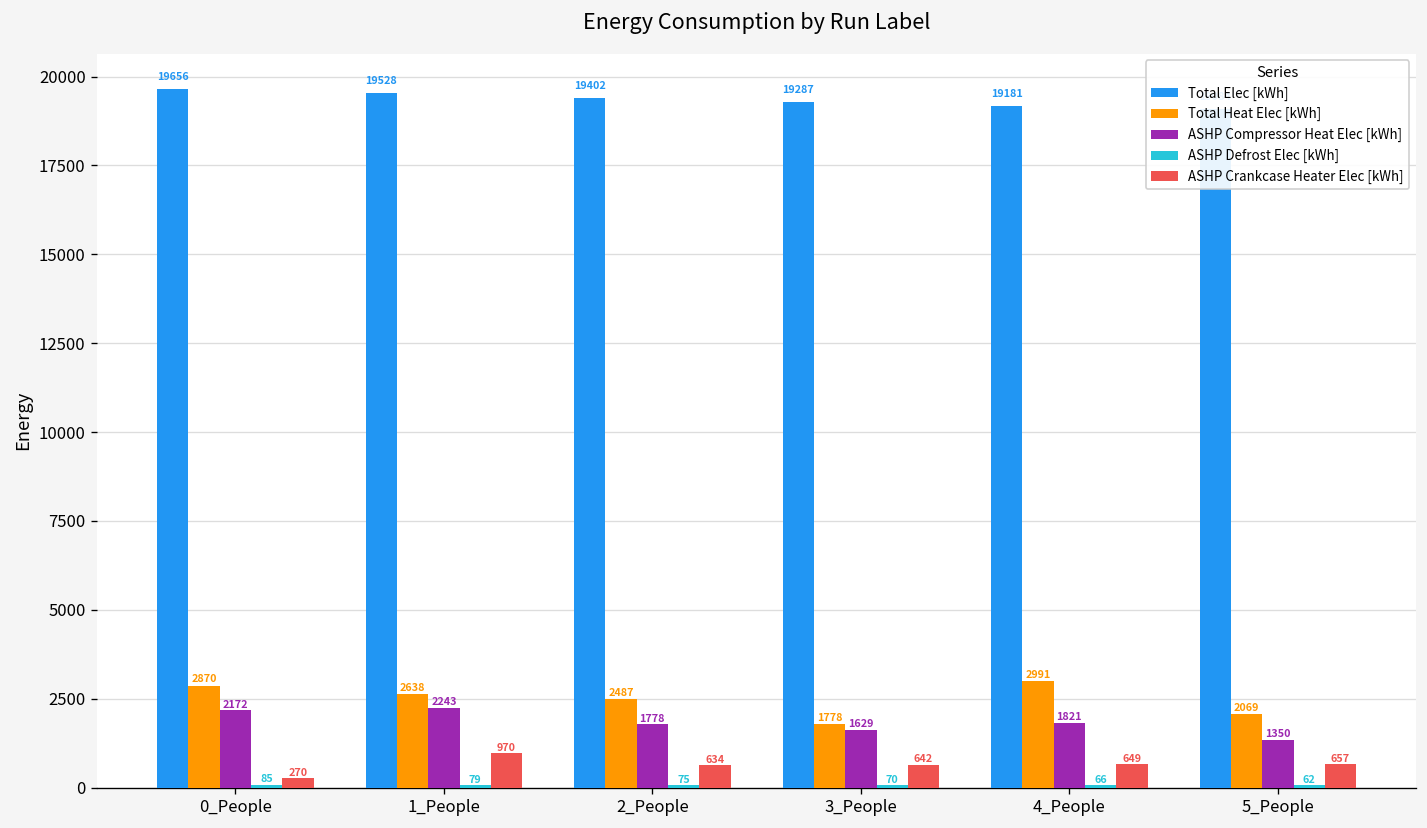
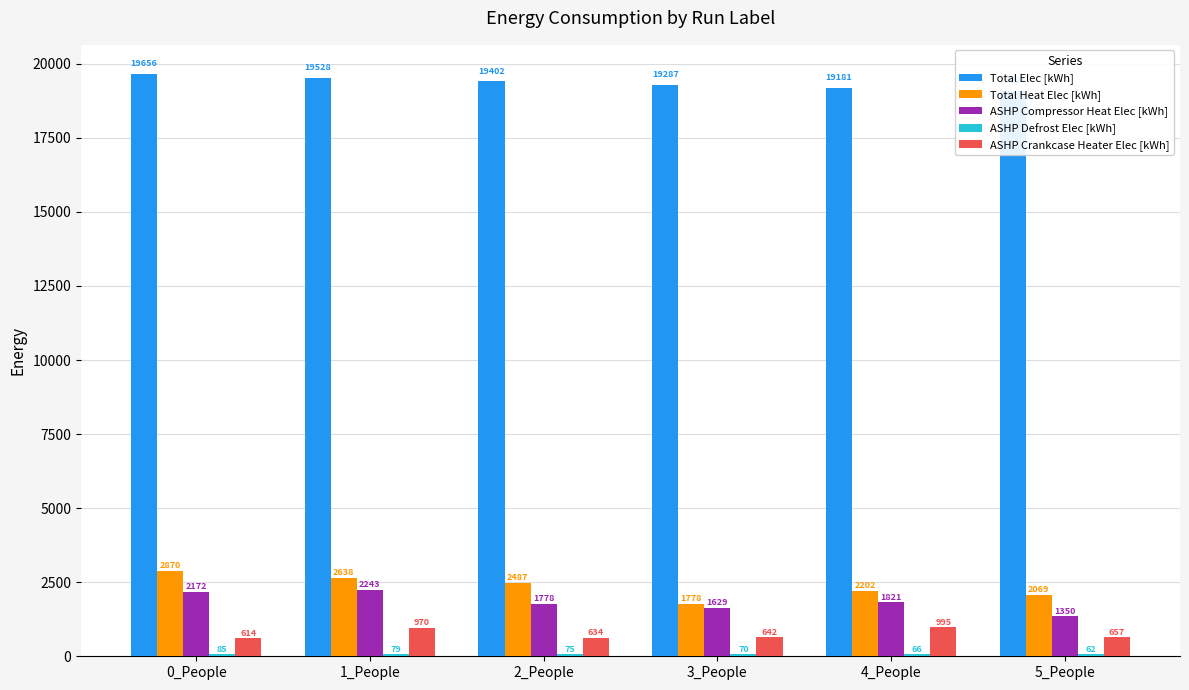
  {
    "Total Heat Elec [kWh]": {
      "0_People": 2870,
      "1_People": 2638,
      "2_People": 2487,
      "3_People": 1778,
-     "4_People": 2991,
+     "4_People": 2202,
      "5_People": 2069
    },
    "ASHP Compressor Heat Elec [kWh]": {
      "0_People": 2172,
      "1_People": 2243,
      "2_People": 1778,
      "3_People": 1629,
      "4_People": 1821,
      "5_People": 1350
    },
    "ASHP Crankcase Heater Elec [kWh]": {
-     "0_People": 270,
+     "0_People": 614,
      "1_People": 970,
      "2_People": 634,
      "3_People": 642,
-     "4_People": 649,
+     "4_People": 995,
      "5_People": 657
    }
  }
